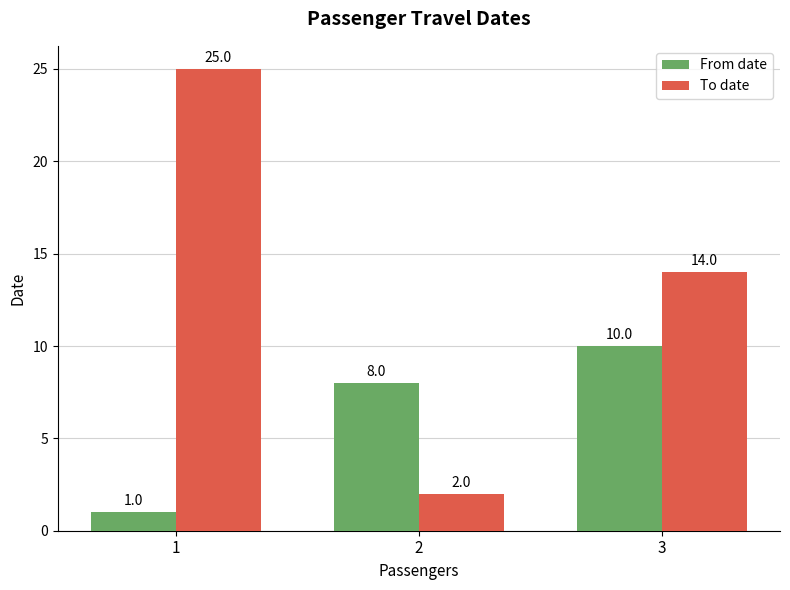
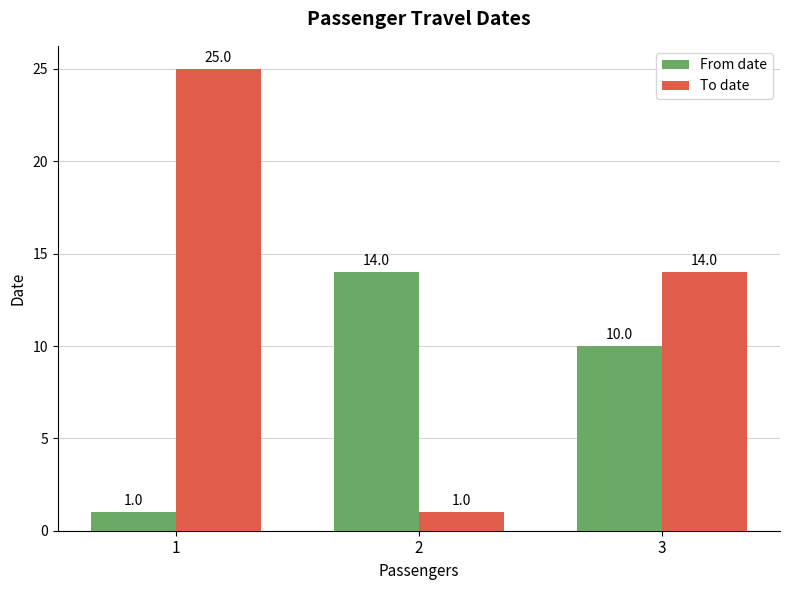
  {
    "From date": {
      "1": 1.0,
-     "2": 8.0,
+     "2": 14.0,
      "3": 10.0
    },
    "To date": {
      "1": 25.0,
-     "2": 2.0,
+     "2": 1.0,
      "3": 14.0
    }
  }
